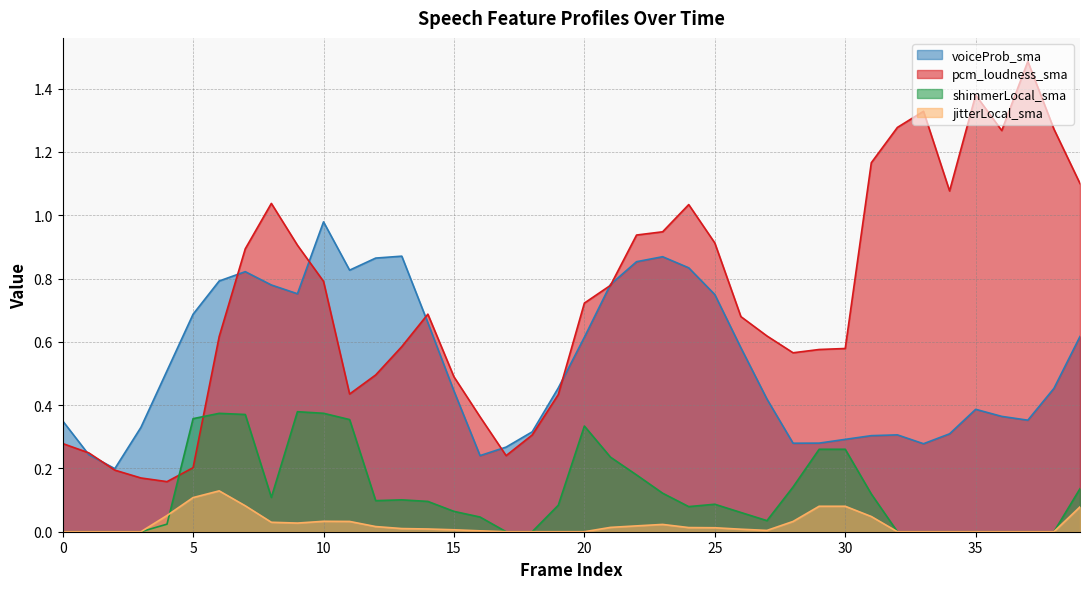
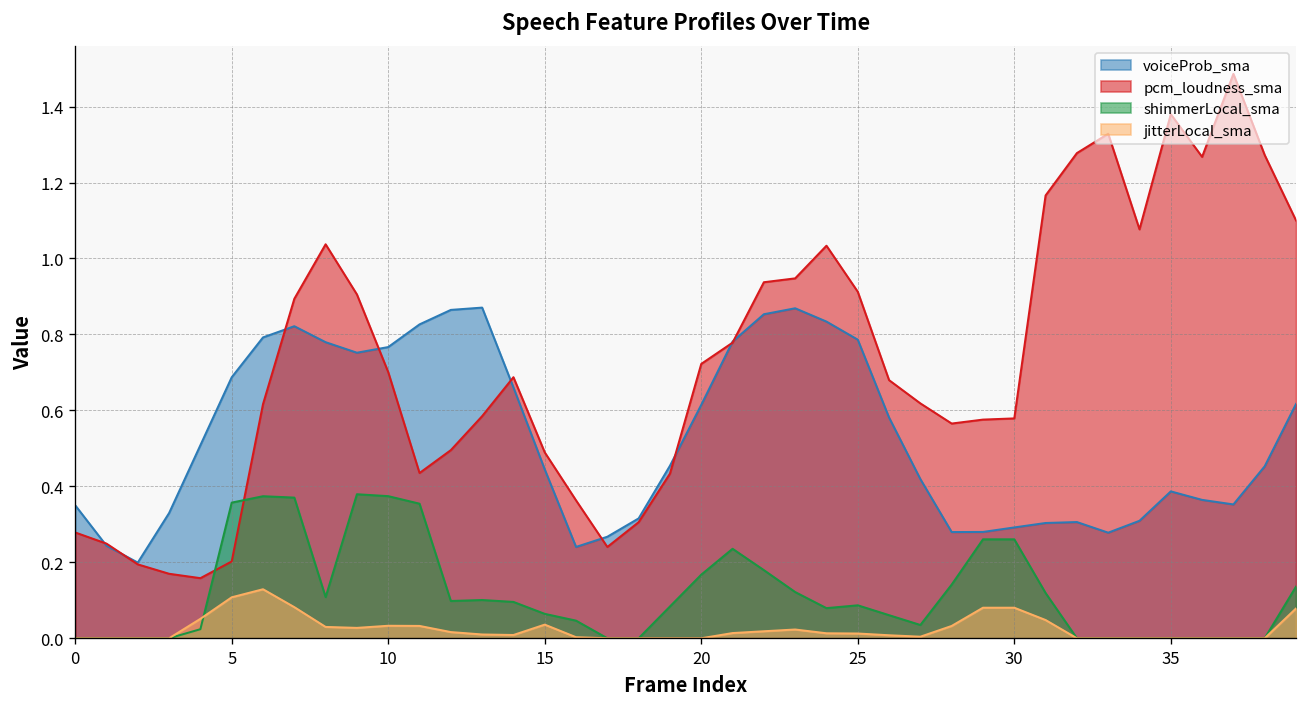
  {
    "voiceProb_sma": {
      "0": 0.35,
      "5": 0.69,
-     "10": 0.98,
+     "10": 0.77,
      "15": 0.44,
      "20": 0.61,
-     "25": 0.75,
+     "25": 0.79,
      "30": 0.29,
      "35": 0.39
    },
    "pcm_loudness_sma": {
      "0": 0.28,
      "5": 0.20,
-     "10": 0.79,
+     "10": 0.70,
      "15": 0.49,
      "20": 0.72,
      "25": 0.91,
      "30": 0.58
    },
    "shimmerLocal_sma": {
      "5": 0.36,
      "10": 0.37,
      "15": 0.06,
-     "20": 0.33,
+     "20": 0.17,
      "25": 0.09,
      "30": 0.26
    },
    "jitterLocal_sma": {
      "5": 0.11,
      "10": 0.03,
-     "15": 0.01,
+     "15": 0.04,
      "20": 0.00,
      "25": 0.01,
      "30": 0.08
    }
  }
